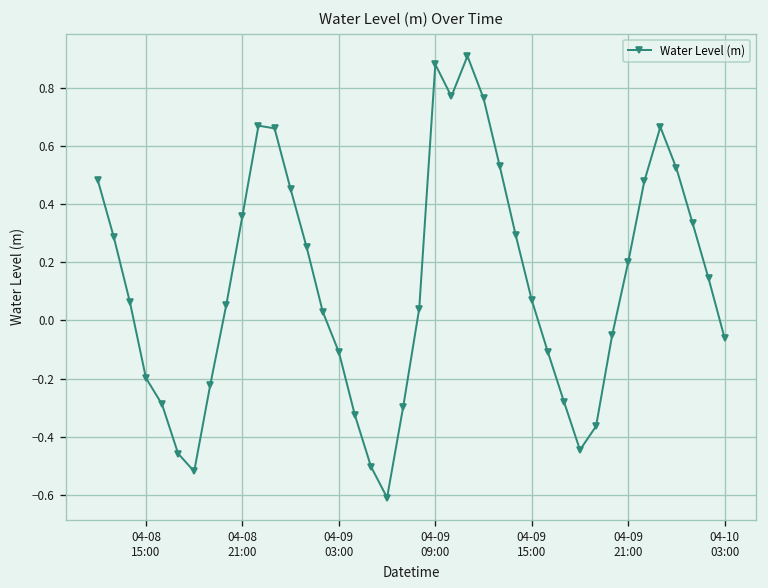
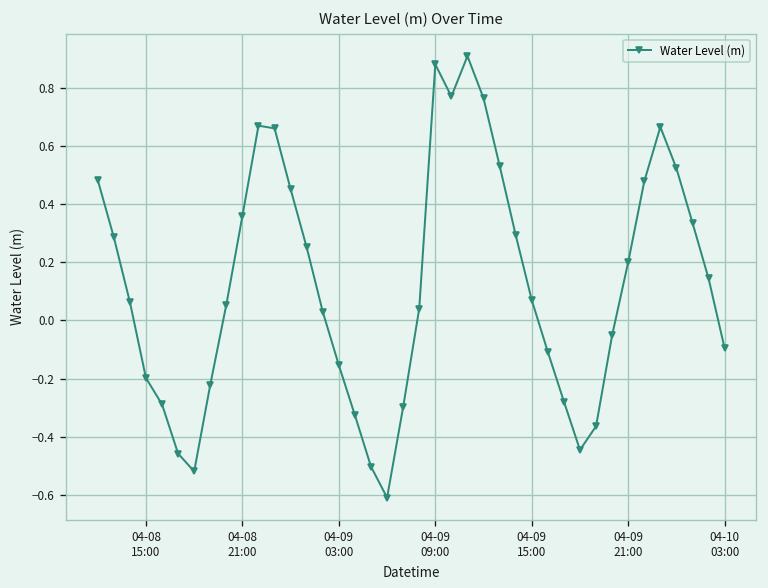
  {
    "04-08 15:00": -0.20,
    "04-08 21:00": 0.36,
-   "04-09 03:00": -0.11,
+   "04-09 03:00": -0.15,
    "04-09 09:00": 0.88,
    "04-09 15:00": 0.07,
    "04-09 21:00": 0.20,
-   "04-10 03:00": -0.06
+   "04-10 03:00": -0.10
  }
